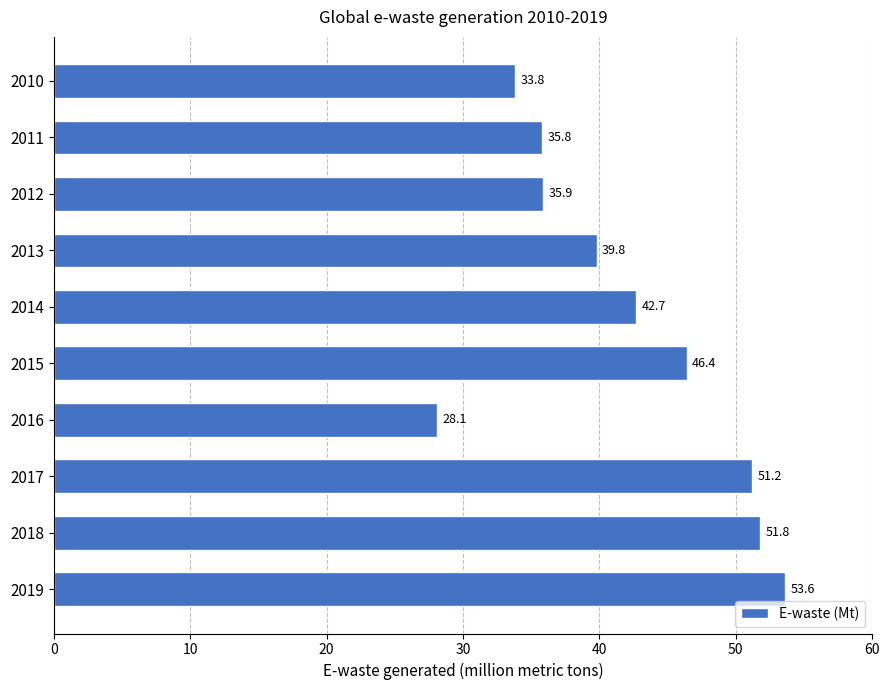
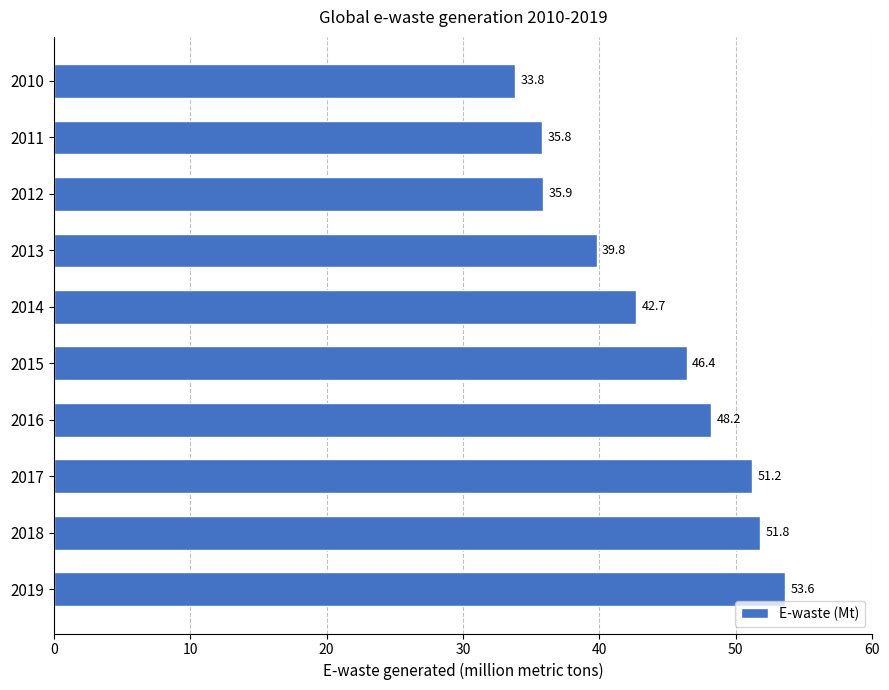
  {
    "2010": 33.8,
    "2011": 35.8,
    "2012": 35.9,
    "2013": 39.8,
    "2014": 42.7,
    "2015": 46.4,
-   "2016": 28.1,
+   "2016": 48.2,
    "2017": 51.2,
    "2018": 51.8,
    "2019": 53.6
  }
